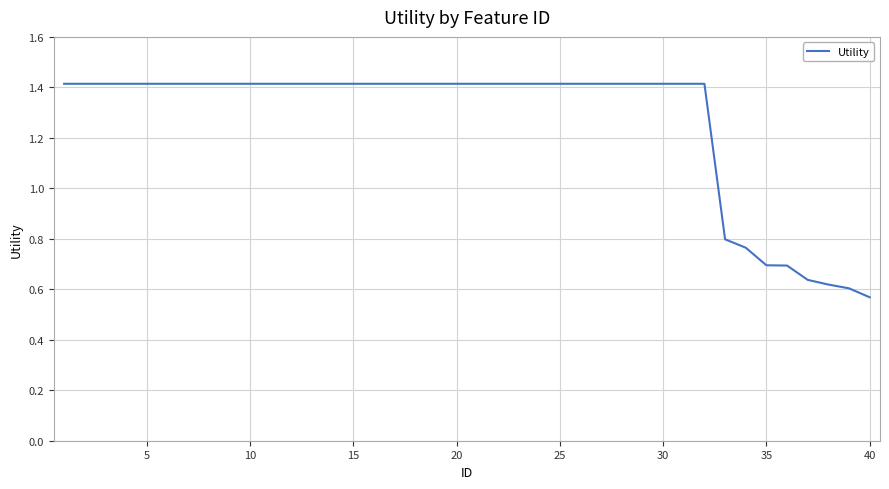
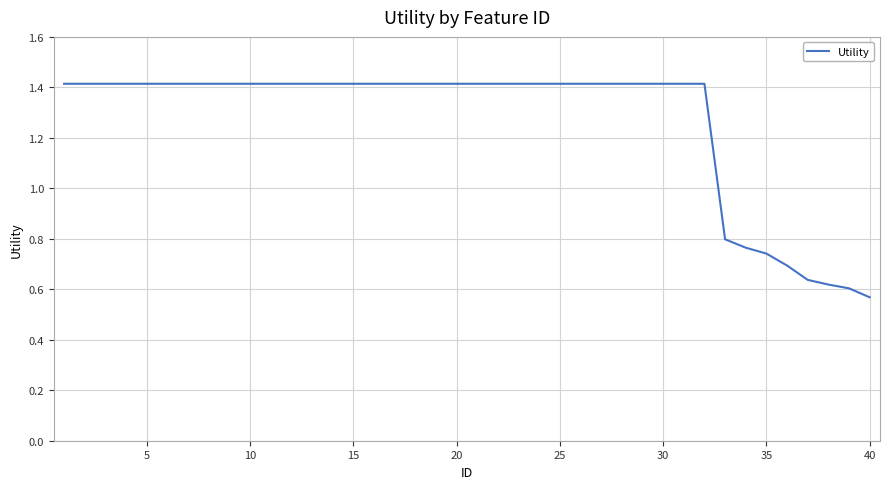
  {
    "5": 1.41,
    "10": 1.41,
    "15": 1.41,
    "20": 1.41,
    "25": 1.41,
    "30": 1.41,
-   "35": 0.70,
+   "35": 0.74,
    "40": 0.57
  }
